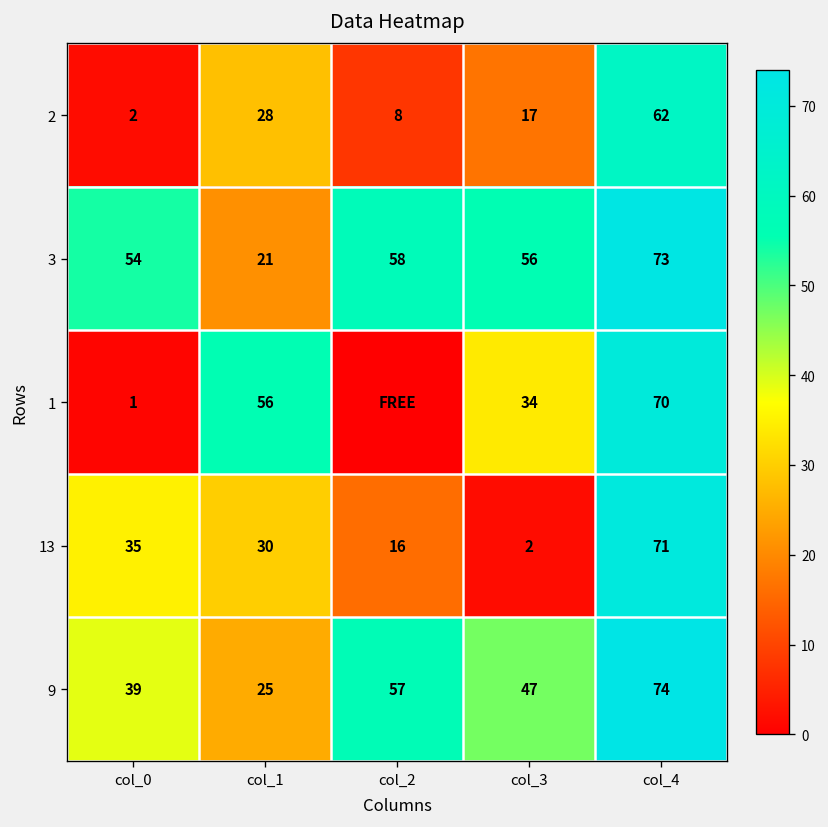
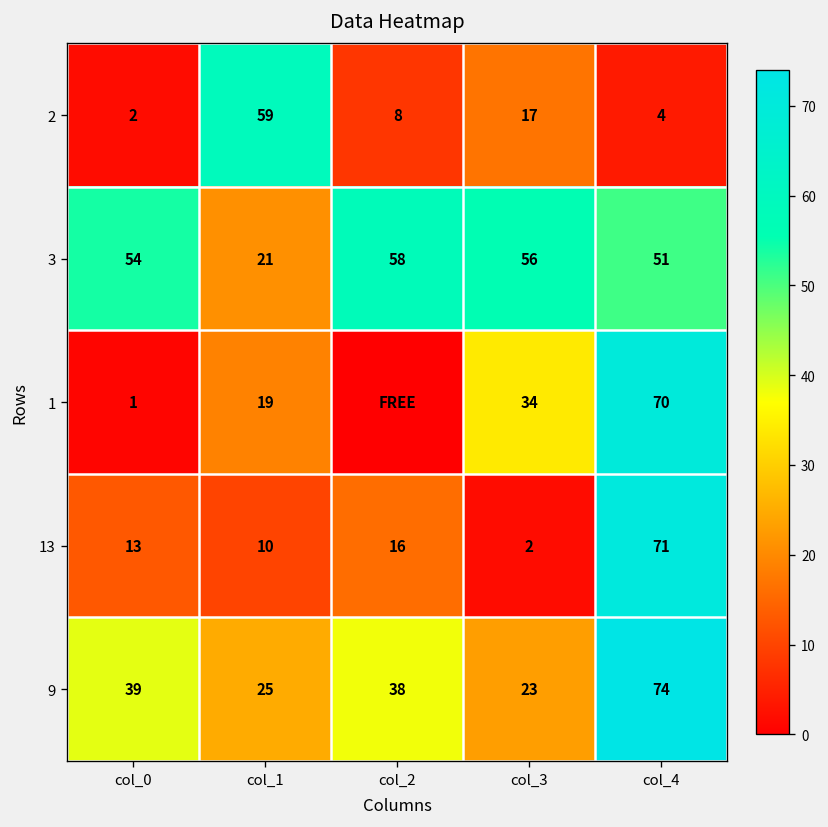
  {
    "2": {
      "col_0": 2,
-     "col_1": 28,
+     "col_1": 59,
      "col_2": 8,
      "col_3": 17,
-     "col_4": 62
+     "col_4": 4
    },
    "3": {
      "col_0": 54,
      "col_1": 21,
      "col_2": 58,
      "col_3": 56,
-     "col_4": 73
+     "col_4": 51
    },
    "1": {
      "col_0": 1,
-     "col_1": 56,
+     "col_1": 19,
      "col_3": 34,
      "col_4": 70
    },
    "13": {
-     "col_0": 35,
-     "col_1": 30,
+     "col_0": 13,
+     "col_1": 10,
      "col_2": 16,
      "col_3": 2,
      "col_4": 71
    },
    "9": {
      "col_0": 39,
      "col_1": 25,
-     "col_2": 57,
-     "col_3": 47,
+     "col_2": 38,
+     "col_3": 23,
      "col_4": 74
    }
  }
